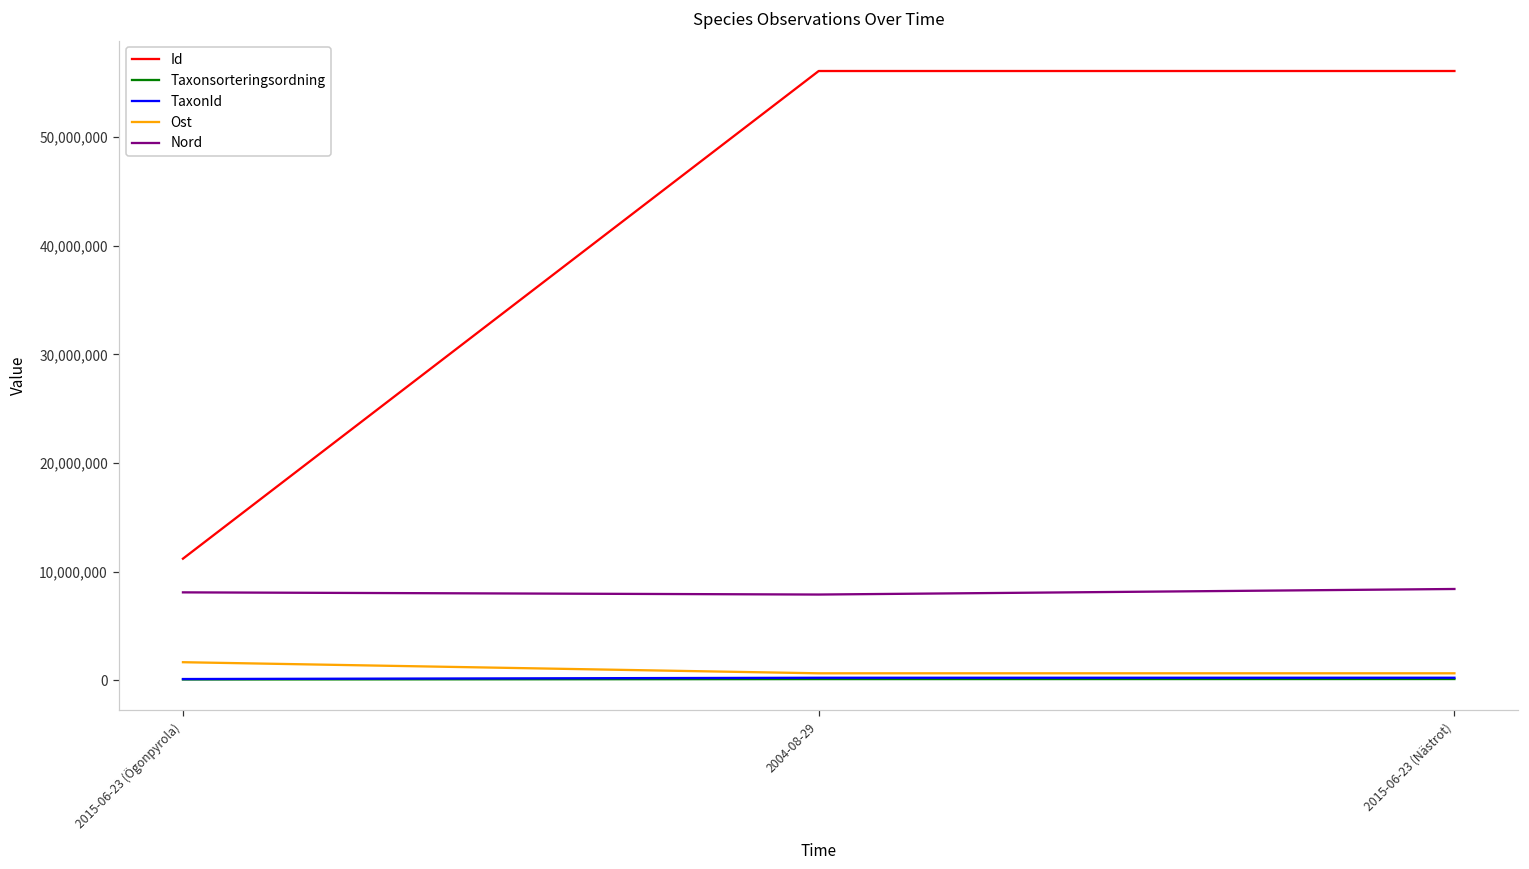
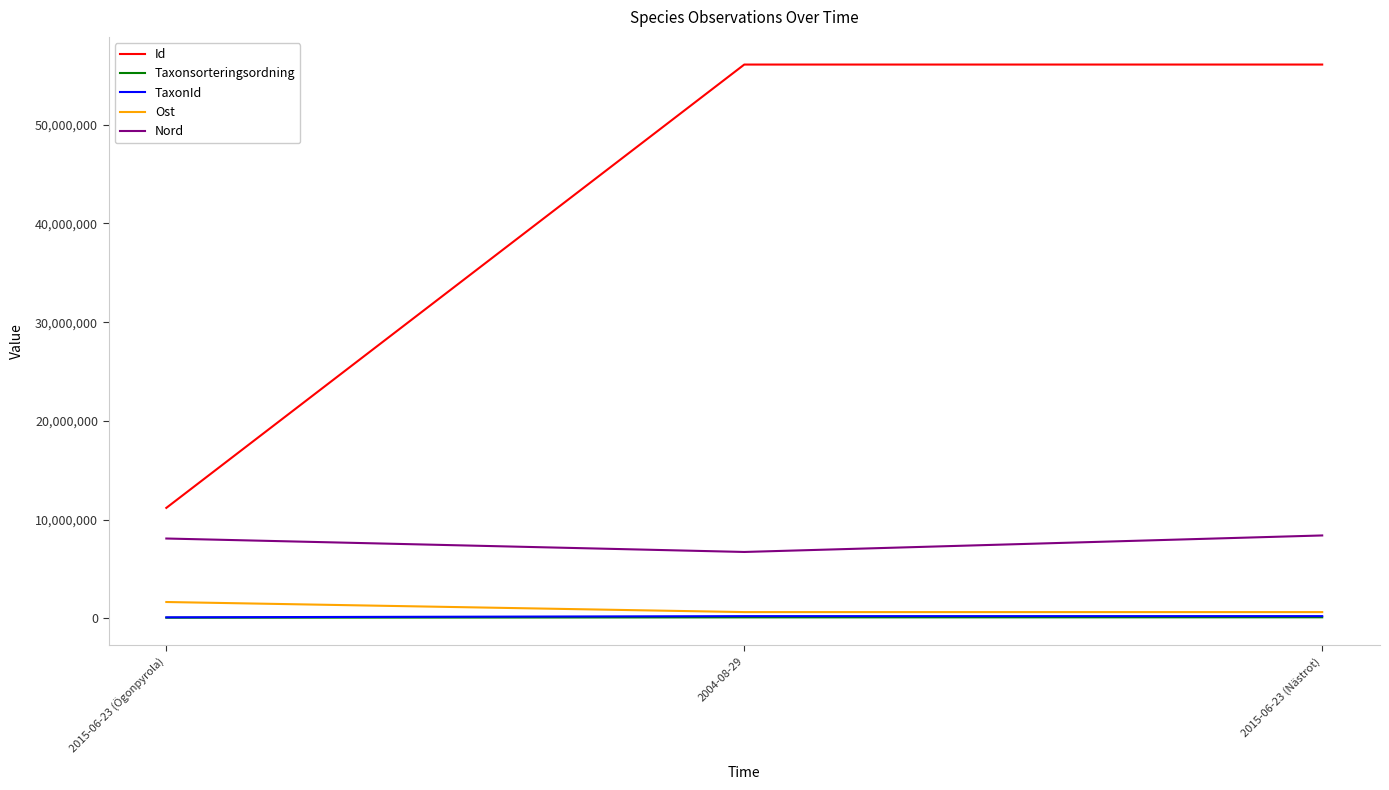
  {
    "Id": {
      "2015-06-23 (Ögonpyrola)": "11,000,000",
      "2004-08-29": "56,000,000",
      "2015-06-23 (Nästrot)": "56,000,000"
    },
    "Ost": {
      "2015-06-23 (Ögonpyrola)": "2,000,000",
      "2004-08-29": "1,000,000",
      "2015-06-23 (Nästrot)": "1,000,000"
    },
    "Nord": {
      "2015-06-23 (Ögonpyrola)": "8,000,000",
-     "2004-08-29": "8,000,000",
+     "2004-08-29": "7,000,000",
      "2015-06-23 (Nästrot)": "8,000,000"
    }
  }
